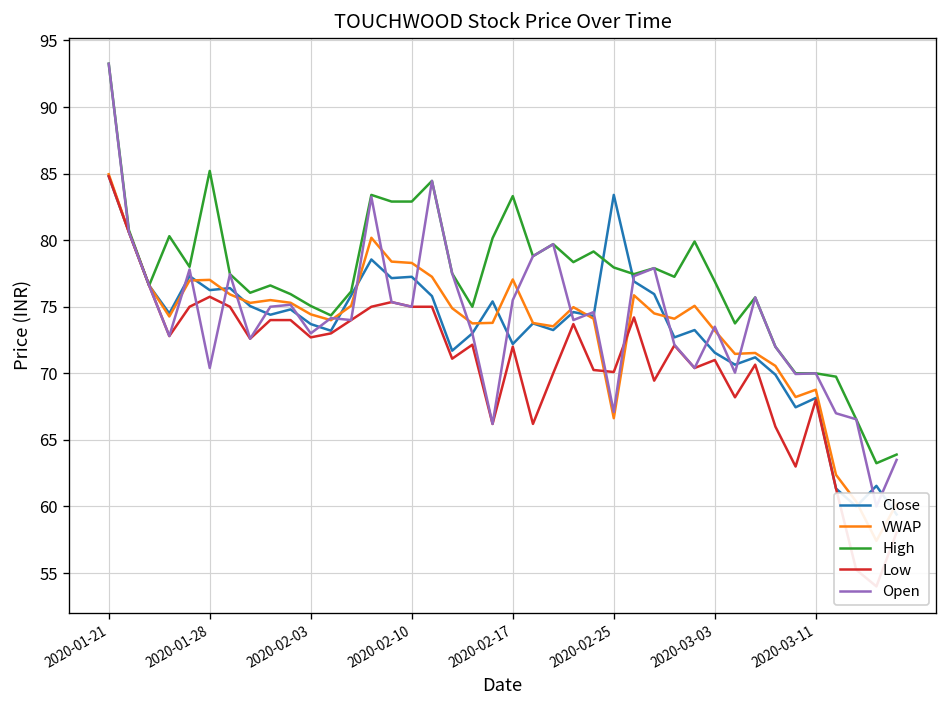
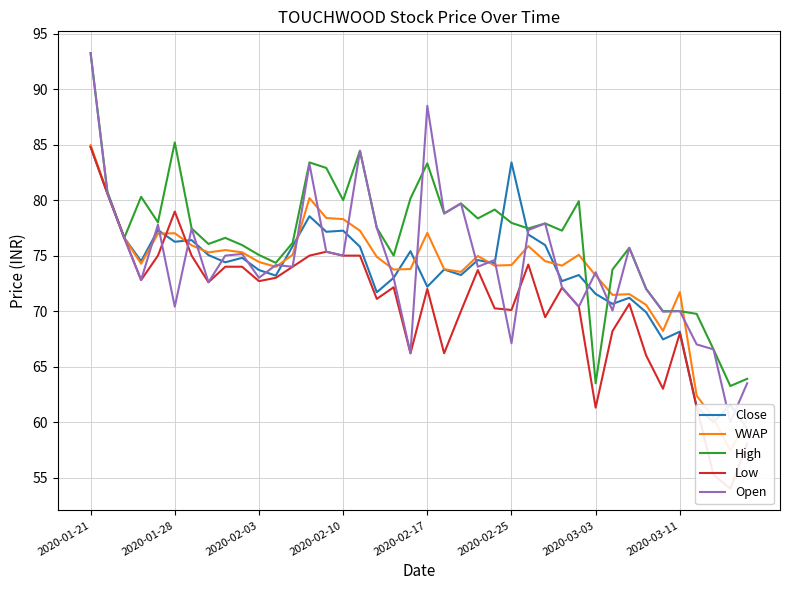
  {
    "Close": {
      "2020-01-28": 76.3,
      "2020-02-03": 73.7,
      "2020-02-10": 77.3,
      "2020-02-25": 83.4,
      "2020-03-03": 71.6
    },
    "VWAP": {
      "2020-01-28": 77.0,
      "2020-02-03": 74.4,
      "2020-02-10": 78.3,
      "2020-02-17": 77.1,
-     "2020-02-25": 66.6,
+     "2020-02-25": 74.2,
      "2020-03-03": 73.2,
-     "2020-03-11": 68.8
+     "2020-03-11": 71.7
    },
    "High": {
      "2020-01-28": 85.2,
      "2020-02-03": 75.1,
-     "2020-02-10": 82.9,
+     "2020-02-10": 80.0,
      "2020-02-17": 83.3,
      "2020-02-25": 78.0,
-     "2020-03-03": 76.9
+     "2020-03-03": 63.5
    },
    "Low": {
-     "2020-01-28": 75.8,
+     "2020-01-28": 79.0,
      "2020-02-03": 72.7,
      "2020-02-25": 70.1,
-     "2020-03-03": 71.0
+     "2020-03-03": 61.3
    },
    "Open": {
      "2020-01-28": 70.4,
      "2020-02-03": 73.0,
-     "2020-02-17": 75.5,
+     "2020-02-17": 88.5,
      "2020-02-25": 67.1,
      "2020-03-03": 73.5
    }
  }
